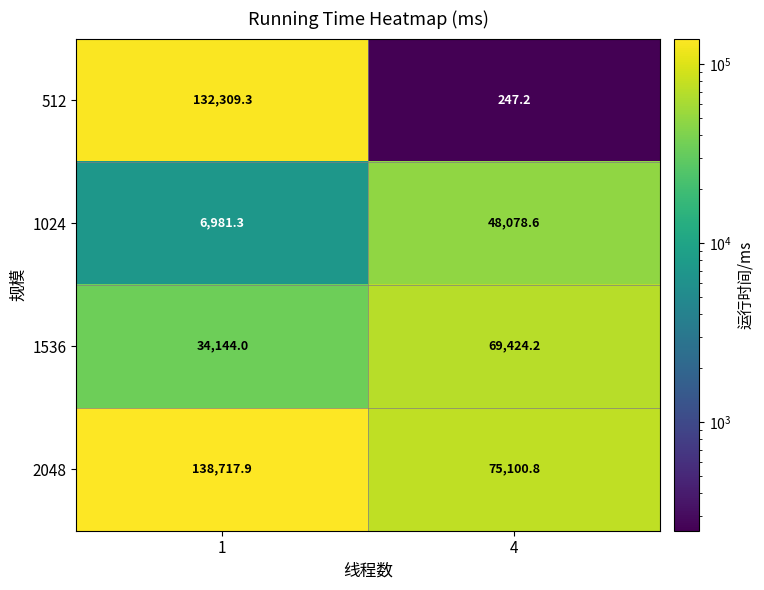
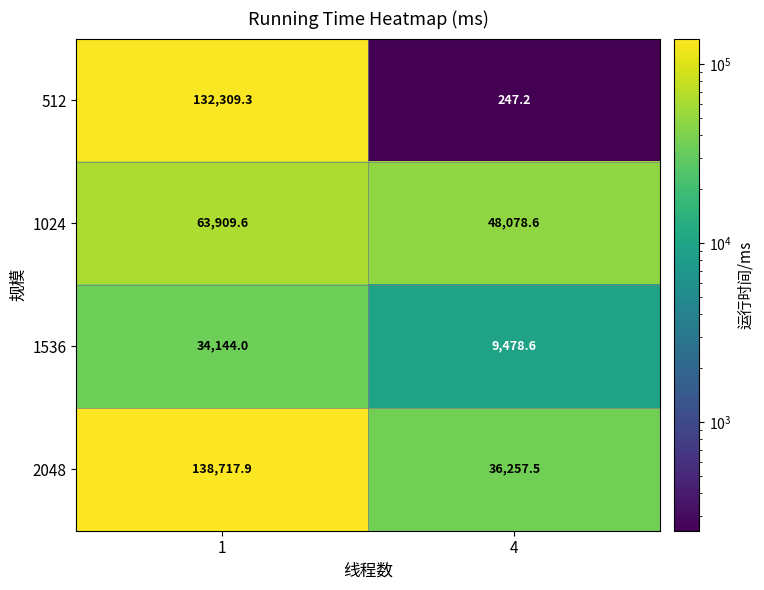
  {
    "512": {
      "1": "132,309.3",
      "4": "247.2"
    },
    "1024": {
-     "1": "6,981.3",
+     "1": "63,909.6",
      "4": "48,078.6"
    },
    "1536": {
      "1": "34,144.0",
-     "4": "69,424.2"
+     "4": "9,478.6"
    },
    "2048": {
      "1": "138,717.9",
-     "4": "75,100.8"
+     "4": "36,257.5"
    }
  }
